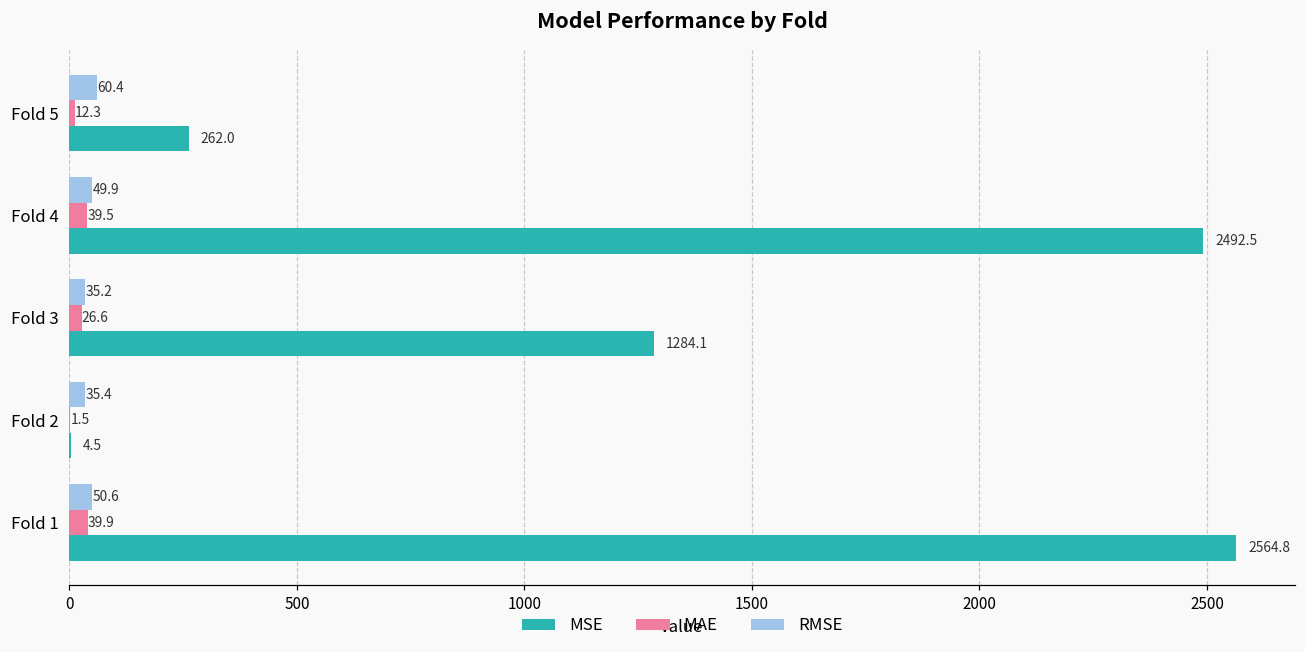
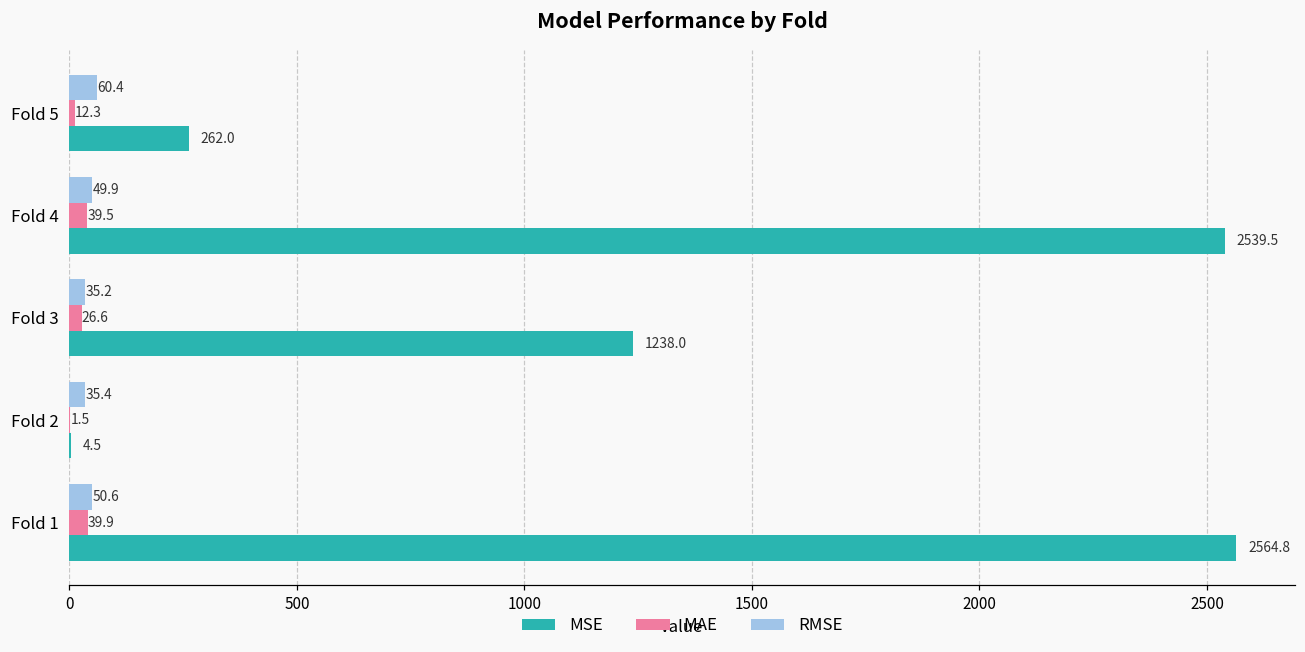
  {
    "MSE": {
      "Fold 5": 262.0,
-     "Fold 4": 2492.5,
-     "Fold 3": 1284.1,
+     "Fold 4": 2539.5,
+     "Fold 3": 1238.0,
      "Fold 2": 4.5,
      "Fold 1": 2564.8
    },
    "MAE": {
      "Fold 5": 12.3,
      "Fold 4": 39.5,
      "Fold 3": 26.6,
      "Fold 2": 1.5,
      "Fold 1": 39.9
    },
    "RMSE": {
      "Fold 5": 60.4,
      "Fold 4": 49.9,
      "Fold 3": 35.2,
      "Fold 2": 35.4,
      "Fold 1": 50.6
    }
  }
